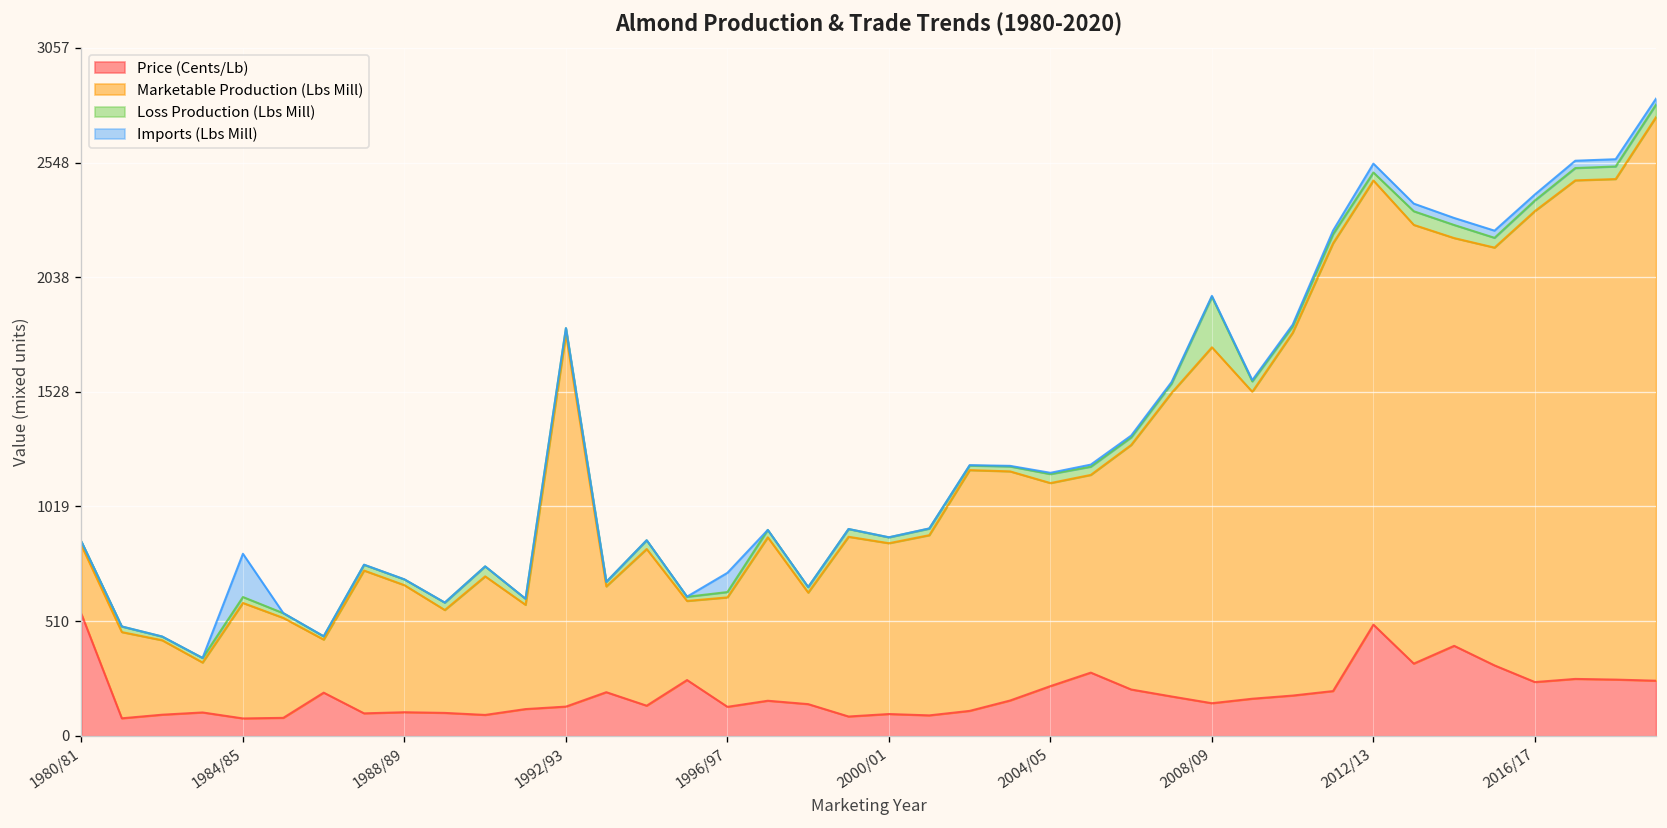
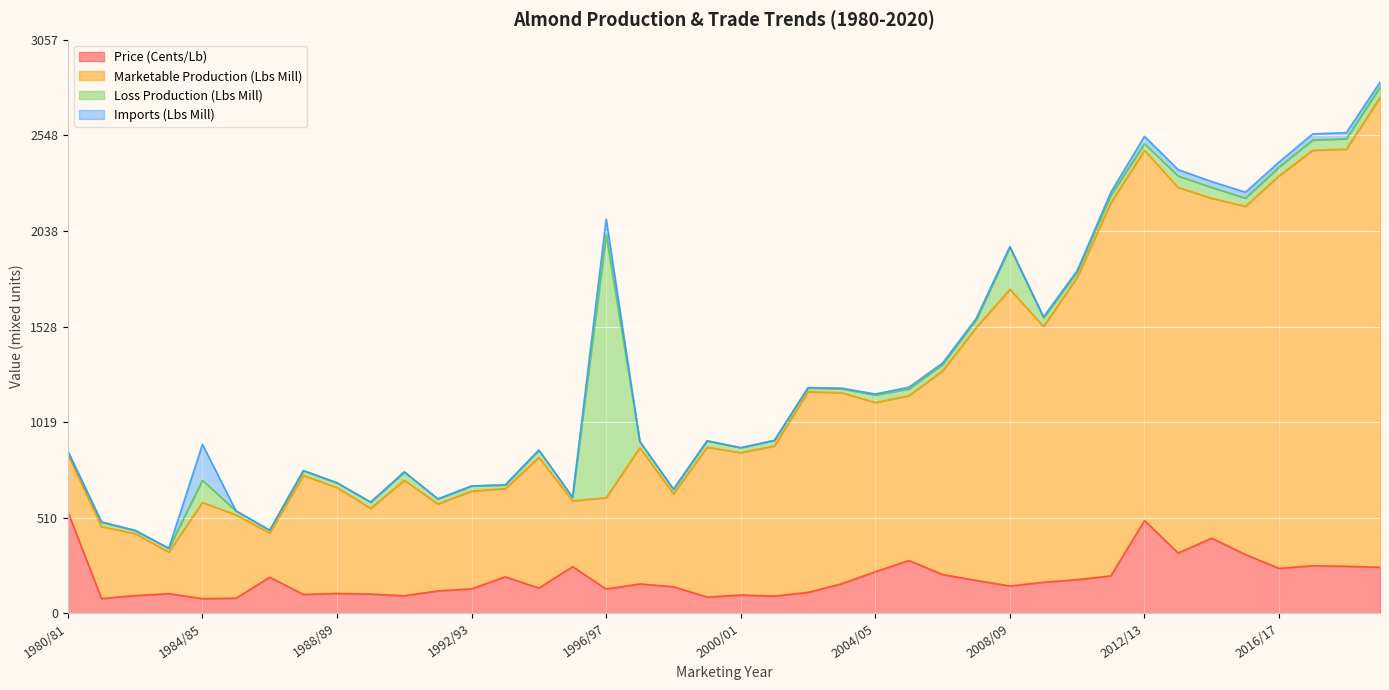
  {
    "Price (Cents/Lb)": {
      "1980/81": 540,
      "1984/85": 80,
      "1988/89": 110,
      "1992/93": 130,
      "1996/97": 130,
      "2000/01": 100,
      "2004/05": 220,
      "2008/09": 150,
      "2012/13": 490,
      "2016/17": 240
    },
    "Marketable Production (Lbs Mill)": {
      "1980/81": 310,
      "1984/85": 510,
      "1988/89": 560,
-     "1992/93": 1650,
+     "1992/93": 520,
      "1996/97": 490,
      "2000/01": 760,
      "2004/05": 900,
      "2008/09": 1580,
      "2012/13": 1970,
      "2016/17": 2090
    },
    "Loss Production (Lbs Mill)": {
-     "1984/85": 30,
-     "1996/97": 20,
+     "1984/85": 120,
+     "1996/97": 1400,
      "2012/13": 40,
      "2016/17": 50
    },
    "Imports (Lbs Mill)": {
      "1984/85": 190,
      "1996/97": 90,
      "2012/13": 40,
      "2016/17": 30
    }
  }
